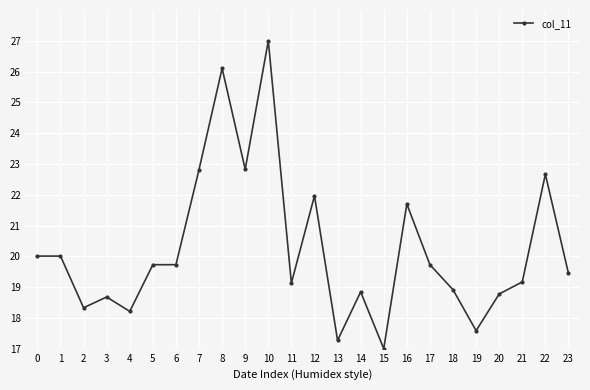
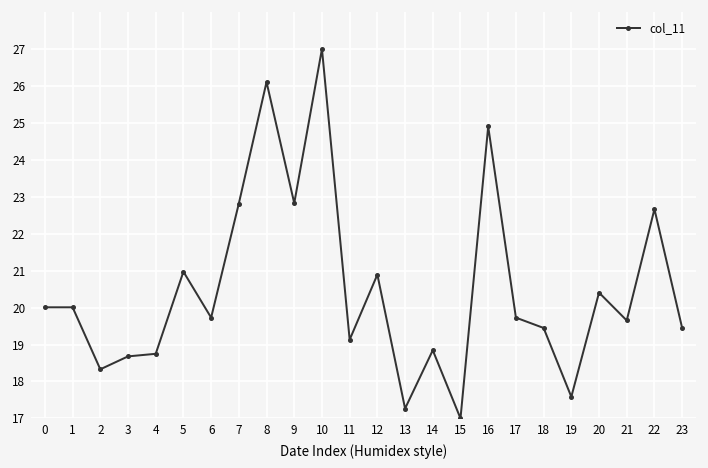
  {
    "0": 20.0,
    "1": 20.0,
    "2": 18.3,
    "3": 18.7,
-   "4": 18.2,
-   "5": 19.7,
+   "4": 18.7,
+   "5": 21.0,
    "6": 19.7,
    "7": 22.8,
    "8": 26.1,
    "9": 22.8,
    "10": 27.0,
    "11": 19.1,
-   "12": 22.0,
+   "12": 20.9,
    "13": 17.3,
    "14": 18.8,
    "15": 17.0,
-   "16": 21.7,
+   "16": 24.9,
    "17": 19.7,
-   "18": 18.9,
+   "18": 19.4,
    "19": 17.6,
-   "20": 18.8,
-   "21": 19.2,
+   "20": 20.4,
+   "21": 19.7,
    "22": 22.7,
    "23": 19.4
  }
